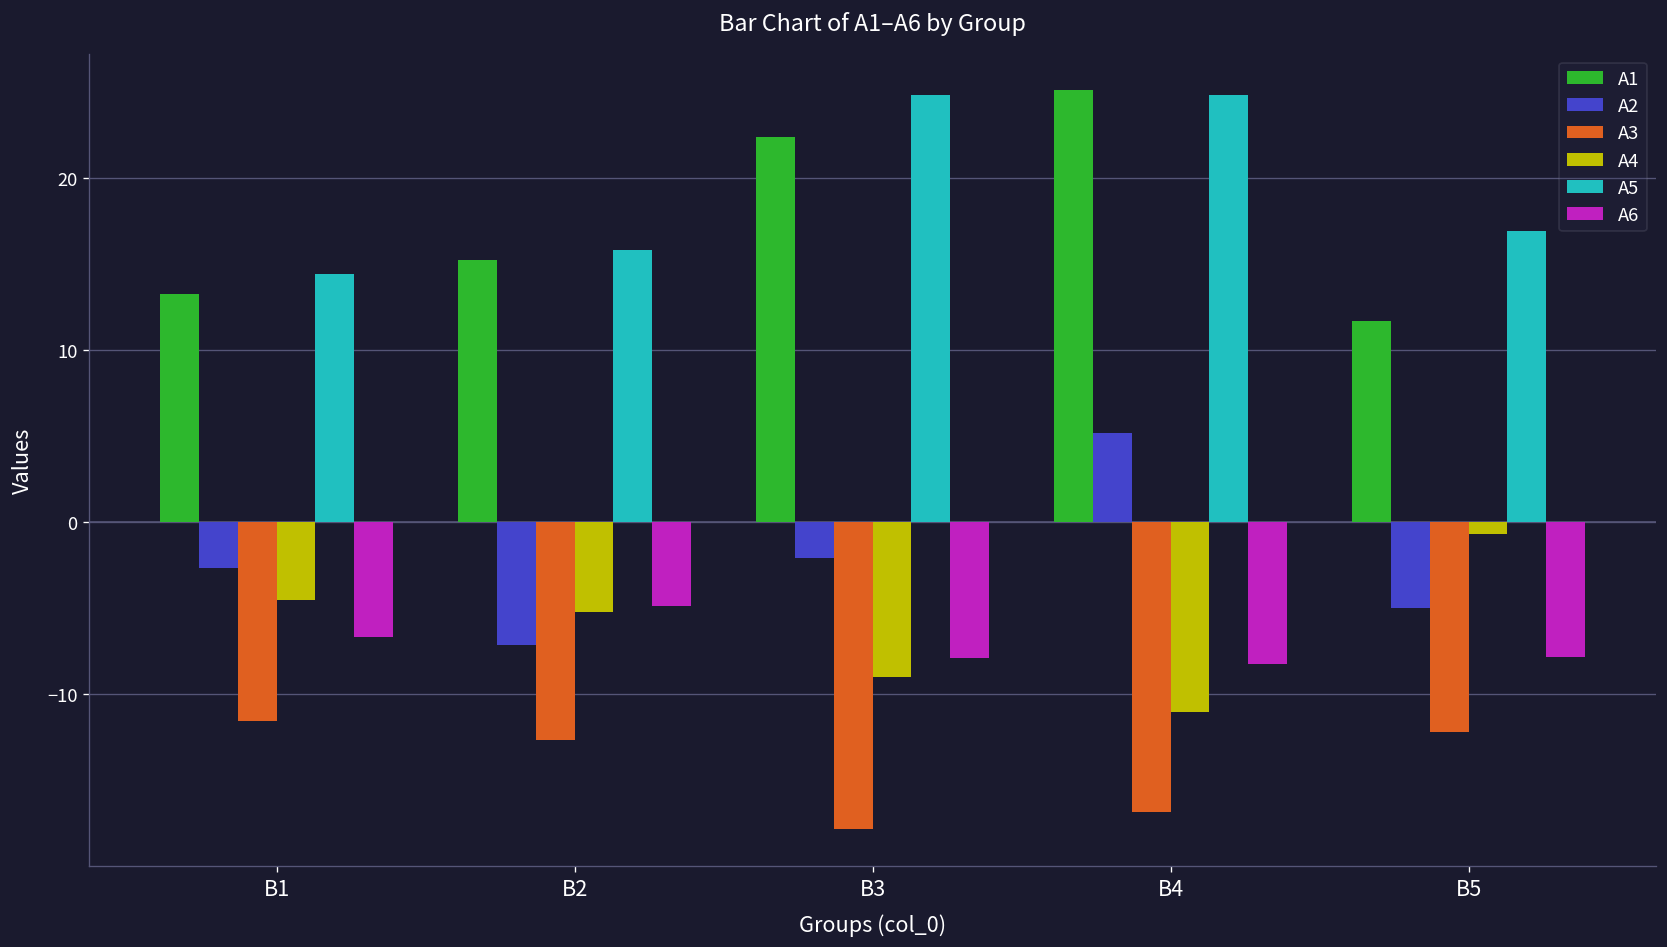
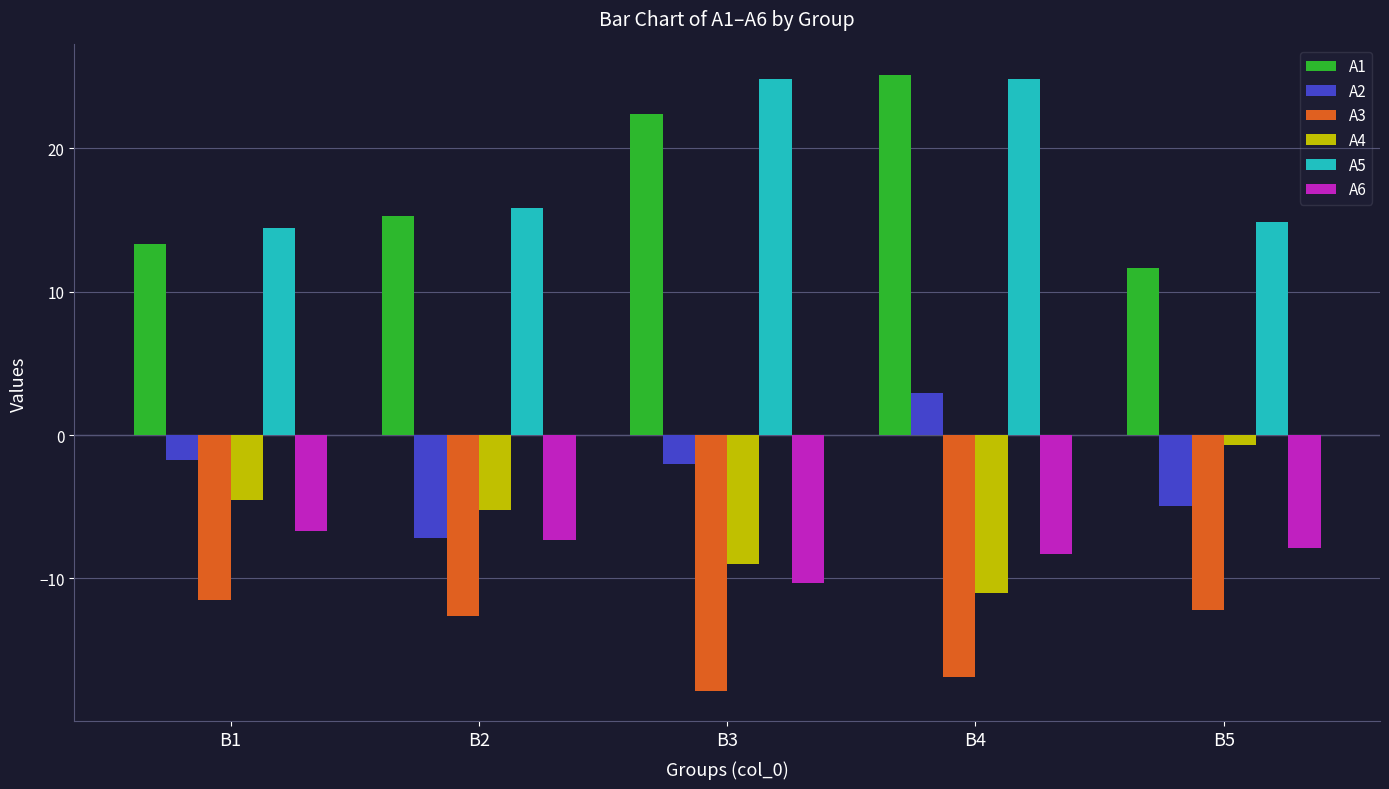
  {
    "A1": {
      "B1": 13.3,
      "B2": 15.3,
      "B3": 22.4,
      "B4": 25.1,
      "B5": 11.7
    },
    "A2": {
-     "B1": -2.7,
+     "B1": -1.7,
      "B2": -7.2,
      "B3": -2.1,
-     "B4": 5.2,
+     "B4": 3.0,
      "B5": -5.0
    },
    "A3": {
      "B1": -11.5,
      "B2": -12.6,
      "B3": -17.8,
      "B4": -16.9,
      "B5": -12.2
    },
    "A4": {
      "B1": -4.5,
      "B2": -5.2,
      "B3": -9.0,
      "B4": -11.0,
      "B5": -0.7
    },
    "A5": {
      "B1": 14.4,
      "B2": 15.8,
      "B3": 24.8,
      "B4": 24.8,
-     "B5": 16.9
+     "B5": 14.9
    },
    "A6": {
      "B1": -6.7,
-     "B2": -4.9,
-     "B3": -7.9,
+     "B2": -7.3,
+     "B3": -10.3,
      "B4": -8.3,
      "B5": -7.9
    }
  }
